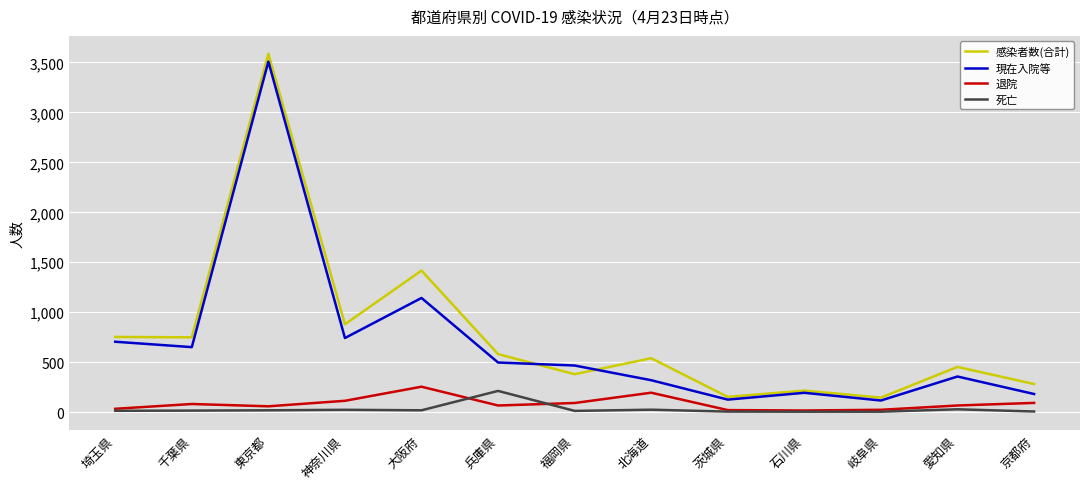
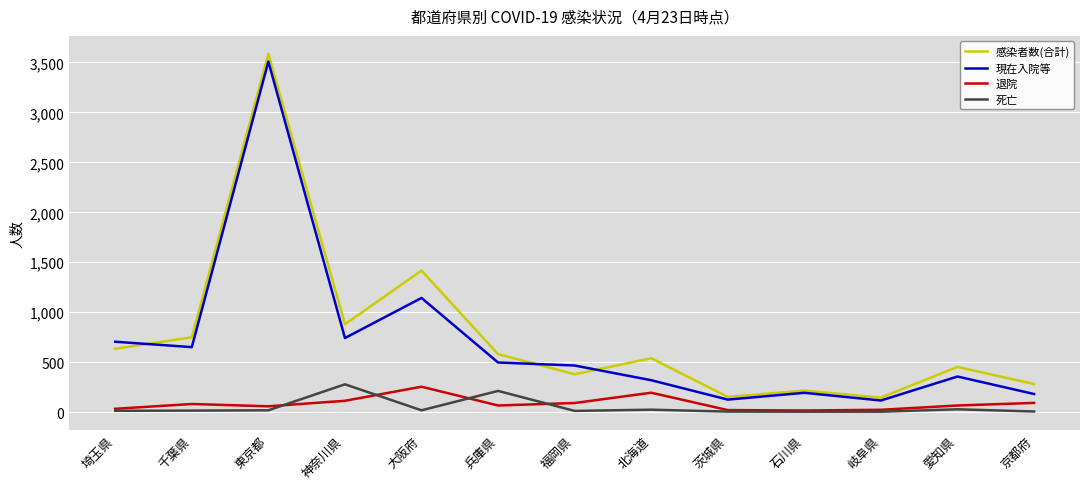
  {
    "感染者数(合計)": {
-     "埼玉県": "800",
+     "埼玉県": "600",
      "千葉県": "700",
      "東京都": "3,600",
      "神奈川県": "900",
      "大阪府": "1,400",
      "兵庫県": "600",
      "福岡県": "400",
      "北海道": "500",
      "茨城県": "200",
      "岐阜県": "100",
      "愛知県": "500",
      "京都府": "300"
    },
    "現在入院等": {
      "埼玉県": "700",
      "千葉県": "700",
      "東京都": "3,500",
      "神奈川県": "700",
      "大阪府": "1,100",
      "兵庫県": "500",
      "福岡県": "500",
      "北海道": "300",
      "茨城県": "100",
      "岐阜県": "100",
      "愛知県": "400",
      "京都府": "200"
    },
    "退院": {
      "千葉県": "100",
      "東京都": "100",
      "神奈川県": "100",
      "大阪府": "300",
      "兵庫県": "100",
      "福岡県": "100",
      "北海道": "200",
      "愛知県": "100",
      "京都府": "100"
    },
    "死亡": {
      "千葉県": "0",
      "東京都": "0",
-     "神奈川県": "0",
+     "神奈川県": "300",
      "大阪府": "0",
      "兵庫県": "200",
      "福岡県": "0",
      "北海道": "0",
      "愛知県": "0",
      "京都府": "0"
    }
  }
